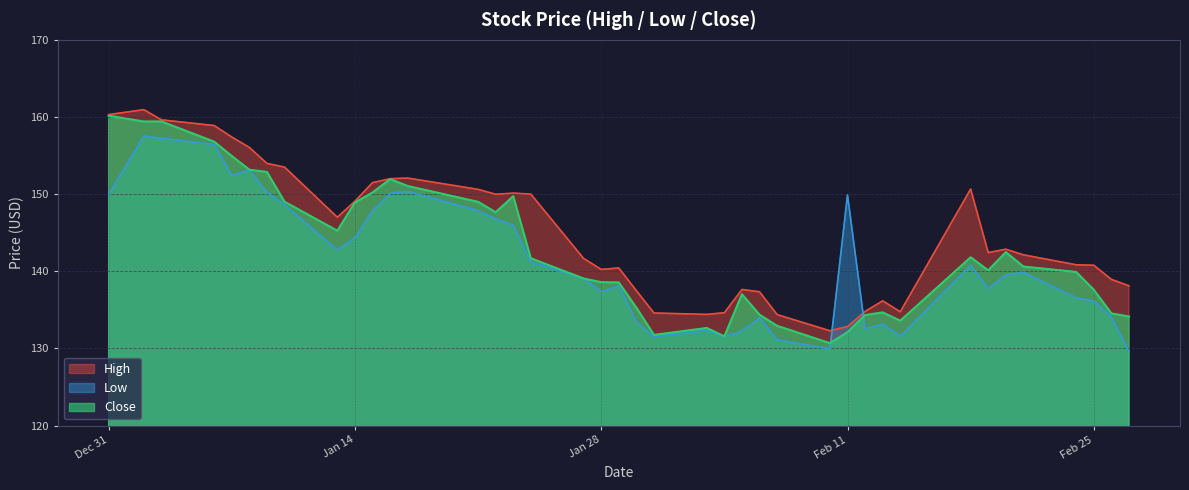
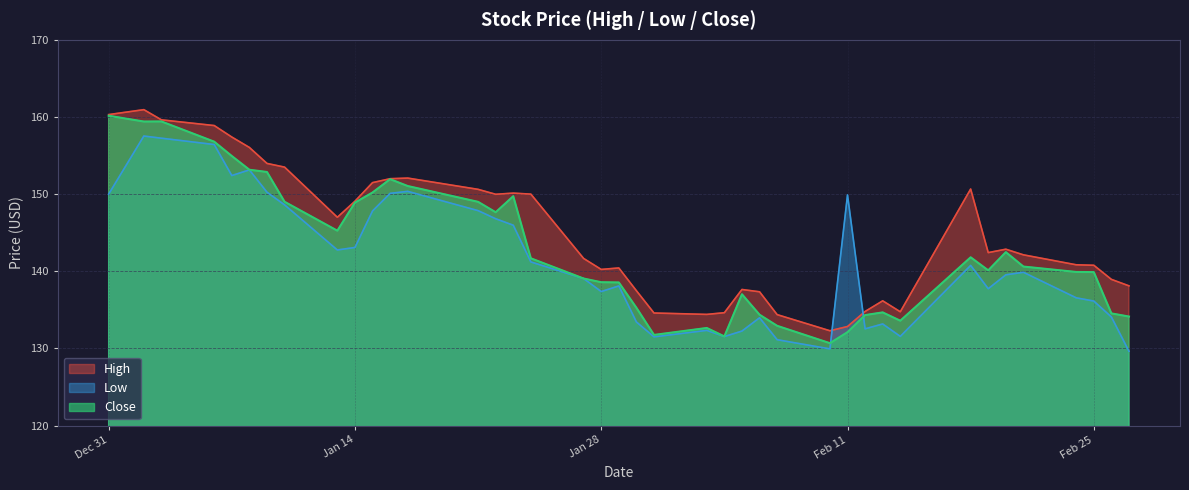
  {
    "High": {
      "Jan 28": 140,
      "Feb 11": 133,
      "Feb 25": 141
    },
    "Low": {
      "Dec 31": 150,
-     "Jan 14": 144,
+     "Jan 14": 143,
      "Jan 28": 137,
      "Feb 11": 150,
      "Feb 25": 136
    },
    "Close": {
      "Jan 28": 139,
      "Feb 11": 132,
-     "Feb 25": 138
+     "Feb 25": 140
    }
  }
